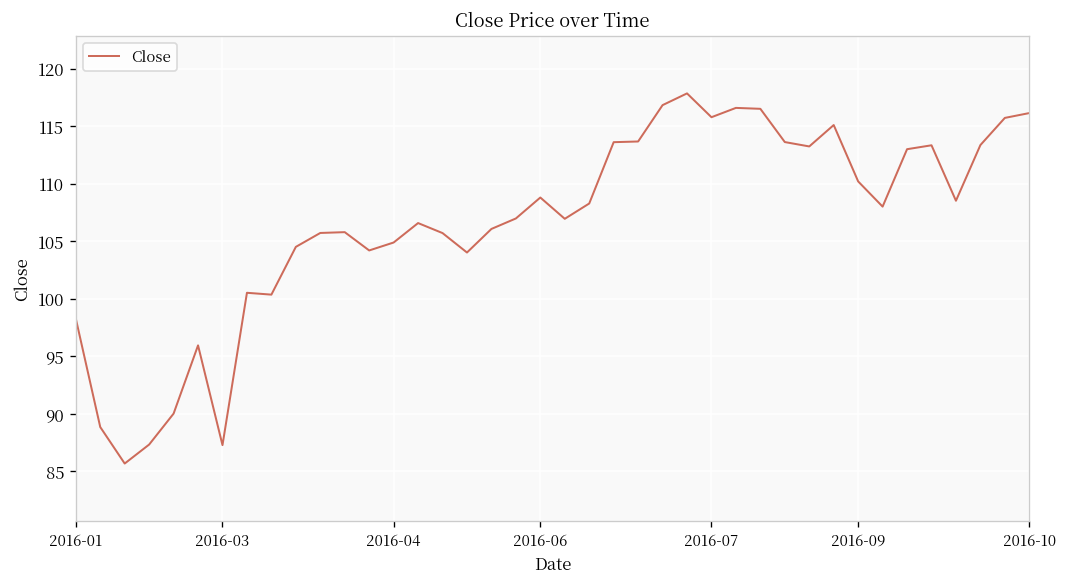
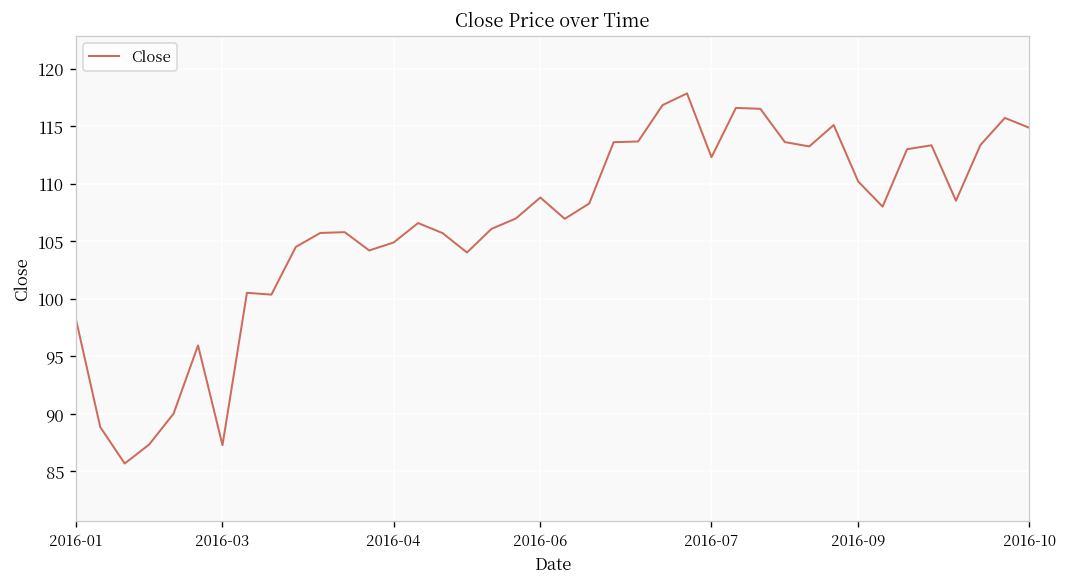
  {
    "2016-01": 98,
    "2016-03": 87,
    "2016-04": 105,
    "2016-06": 109,
-   "2016-07": 116,
+   "2016-07": 112,
    "2016-09": 110,
-   "2016-10": 116
+   "2016-10": 115
  }
